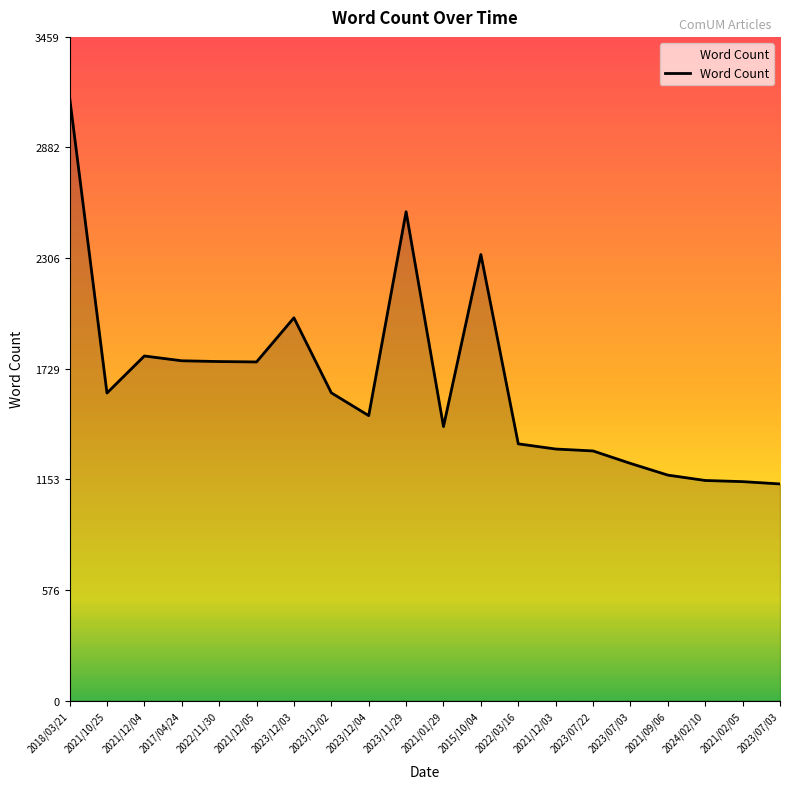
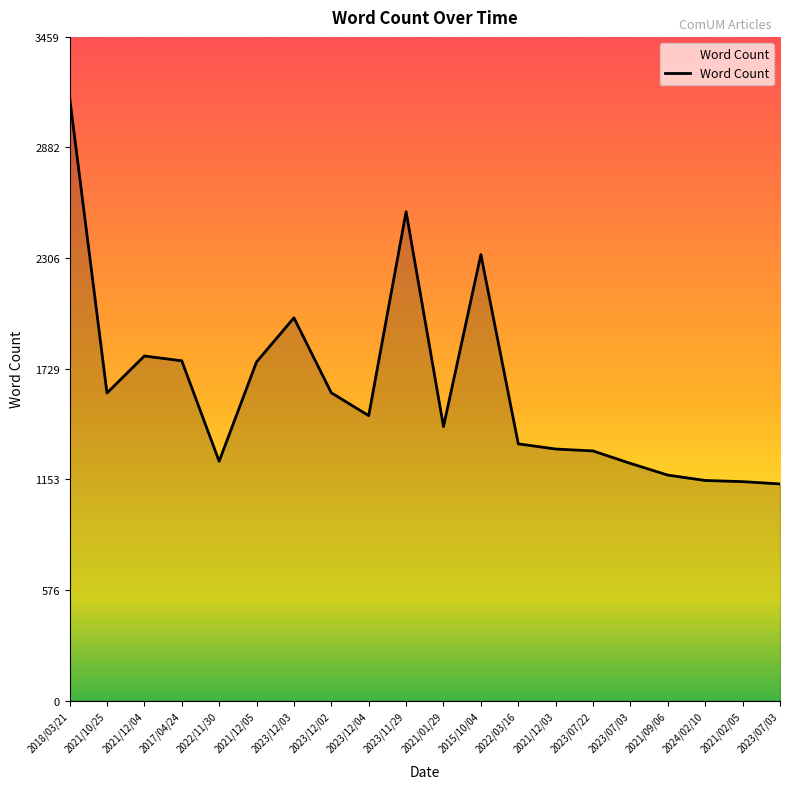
  {
    "2018/03/21": 3150,
    "2021/10/25": 1600,
    "2021/12/04": 1800,
    "2017/04/24": 1770,
-   "2022/11/30": 1770,
+   "2022/11/30": 1250,
    "2021/12/05": 1770,
    "2023/12/03": 2000,
    "2023/12/02": 1600,
    "2023/12/04": 1490,
    "2023/11/29": 2550,
    "2021/01/29": 1430,
    "2015/10/04": 2330,
    "2022/03/16": 1340,
    "2021/12/03": 1310,
    "2023/07/22": 1300,
    "2021/09/06": 1180,
    "2024/02/10": 1150,
    "2021/02/05": 1140
  }
